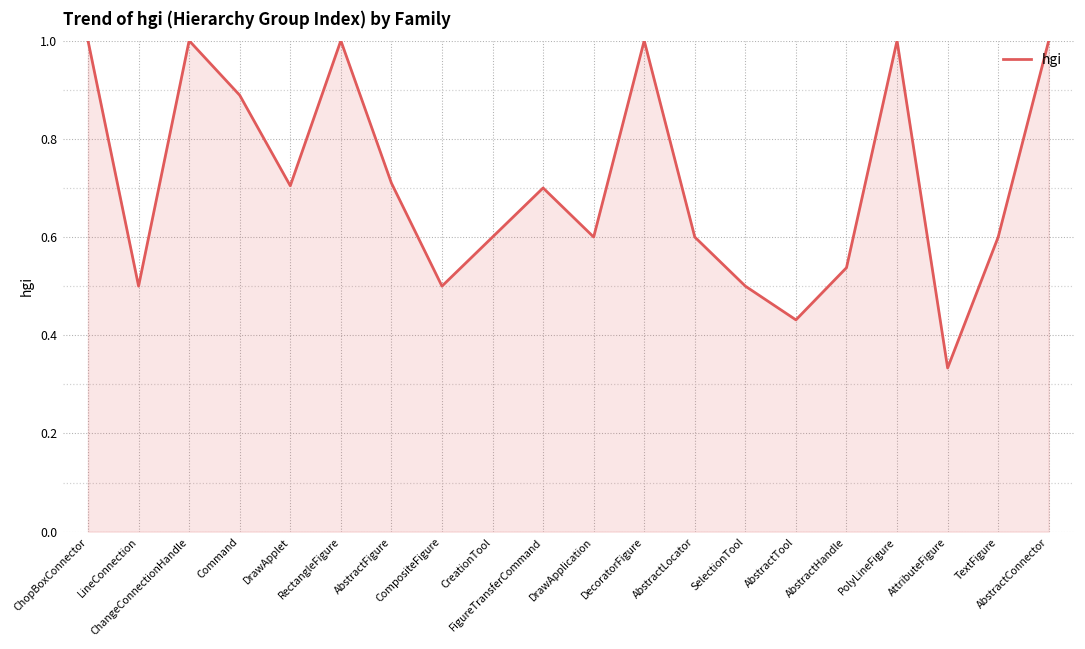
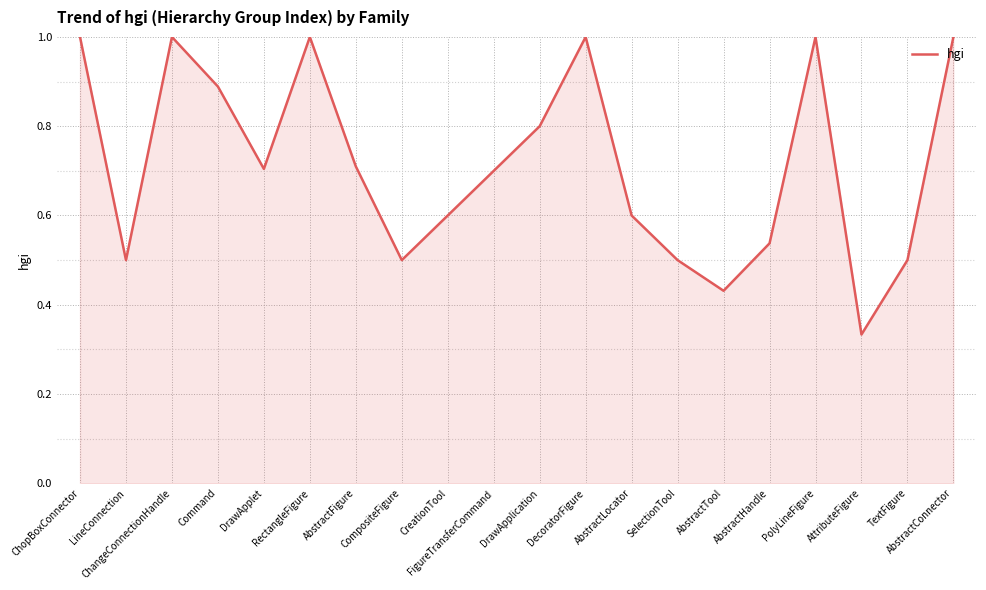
  {
    "ChopBoxConnector": 1.0,
    "LineConnection": 0.5,
    "ChangeConnectionHandle": 1.0,
    "Command": 0.89,
    "DrawApplet": 0.7,
    "RectangleFigure": 1.0,
    "AbstractFigure": 0.71,
    "CompositeFigure": 0.5,
    "CreationTool": 0.6,
    "FigureTransferCommand": 0.7,
-   "DrawApplication": 0.6,
+   "DrawApplication": 0.8,
    "DecoratorFigure": 1.0,
    "AbstractLocator": 0.6,
    "SelectionTool": 0.5,
    "AbstractTool": 0.43,
    "AbstractHandle": 0.54,
    "PolyLineFigure": 1.0,
    "AttributeFigure": 0.33,
-   "TextFigure": 0.6,
+   "TextFigure": 0.5,
    "AbstractConnector": 1.0
  }
